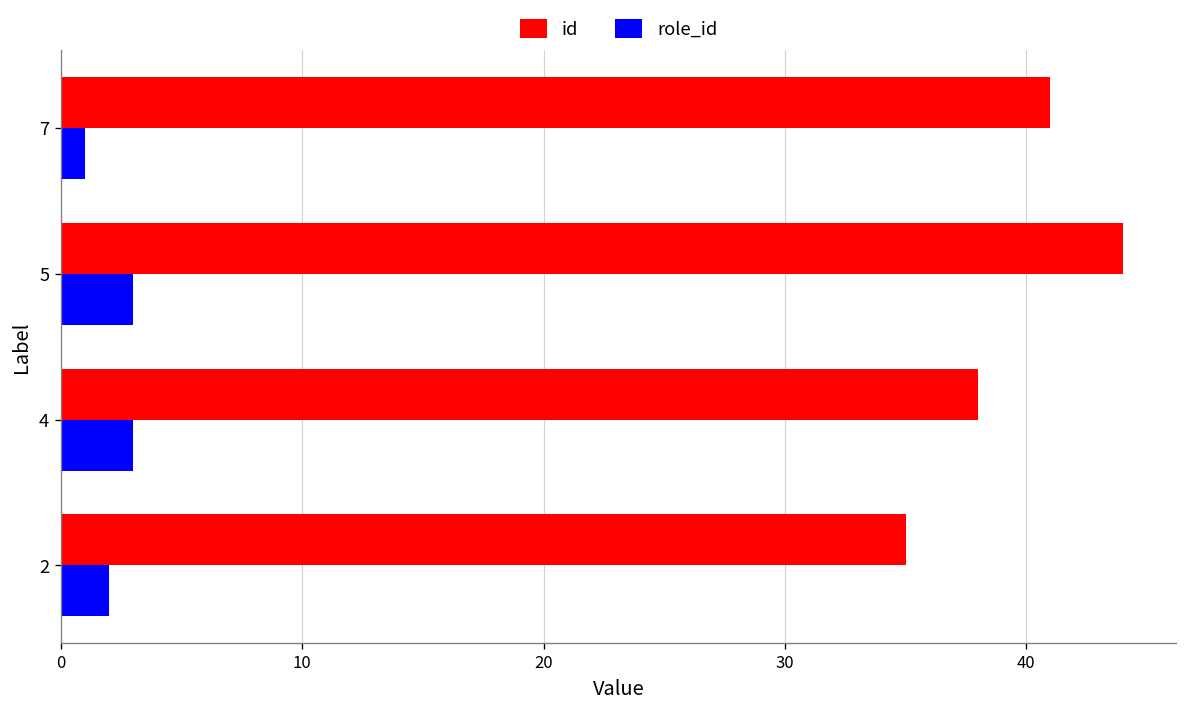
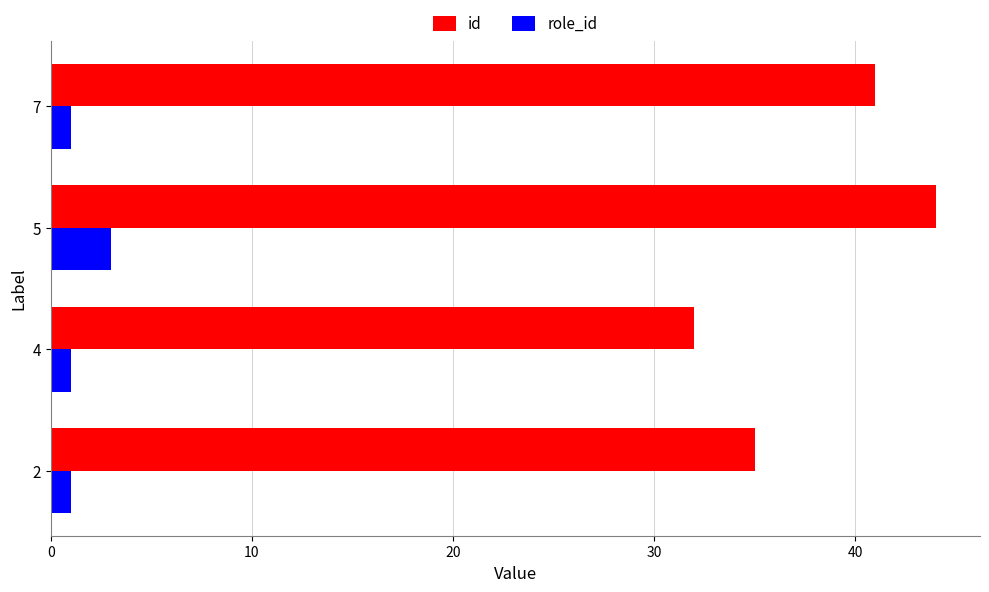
  {
    "id": {
      "7": 41,
      "5": 44,
-     "4": 38,
+     "4": 32,
      "2": 35
    },
    "role_id": {
      "7": 1,
      "5": 3,
-     "4": 3,
-     "2": 2
+     "4": 1,
+     "2": 1
    }
  }
